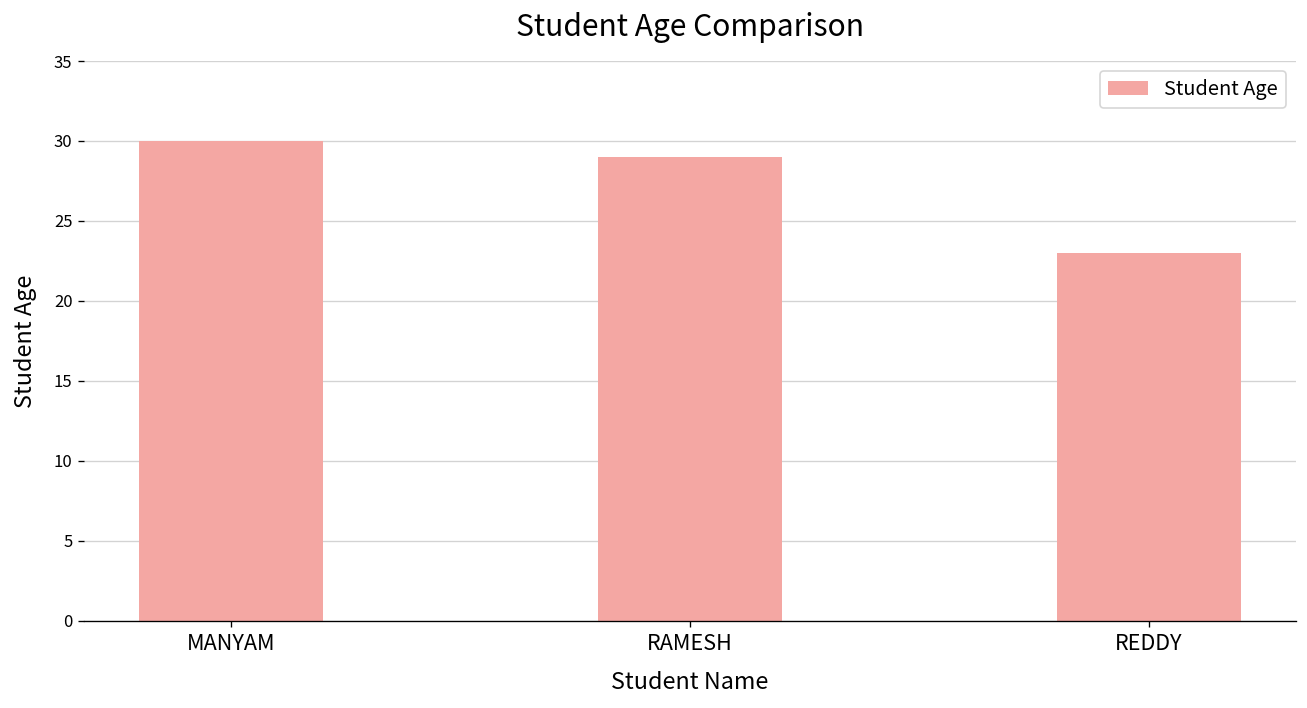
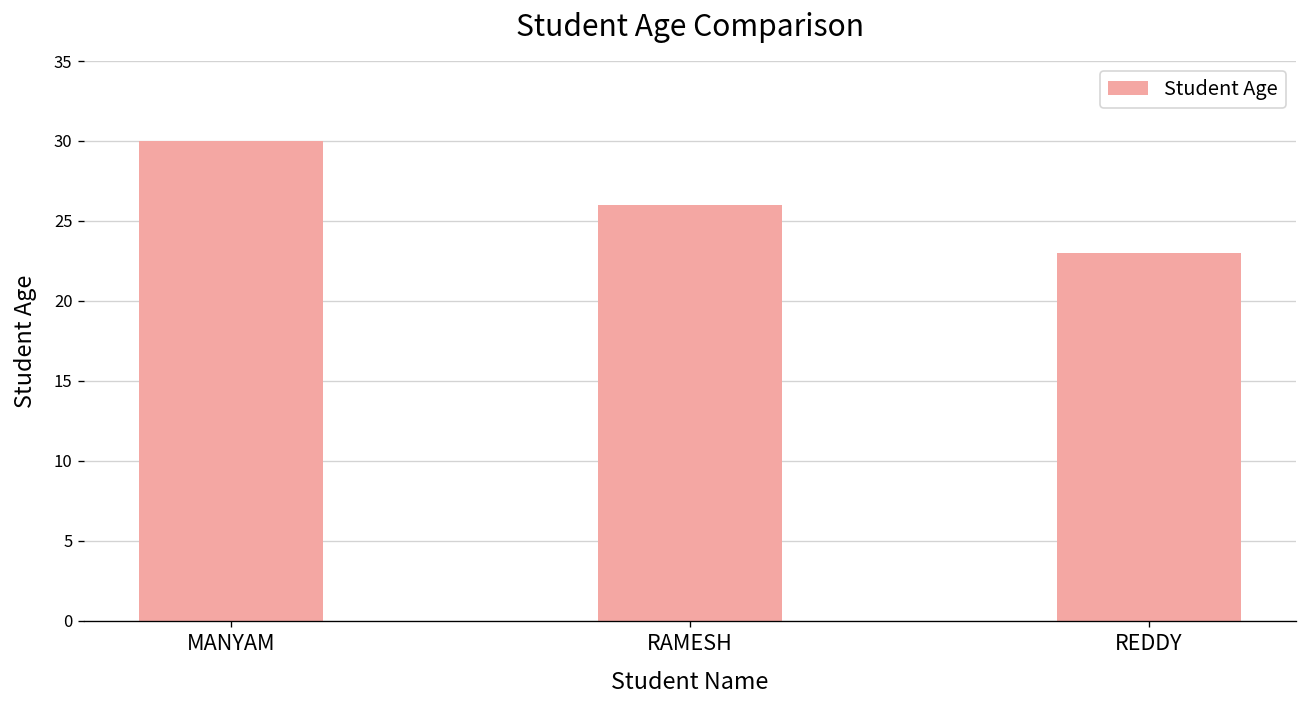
  {
    "MANYAM": 30,
-   "RAMESH": 29,
+   "RAMESH": 26,
    "REDDY": 23
  }
